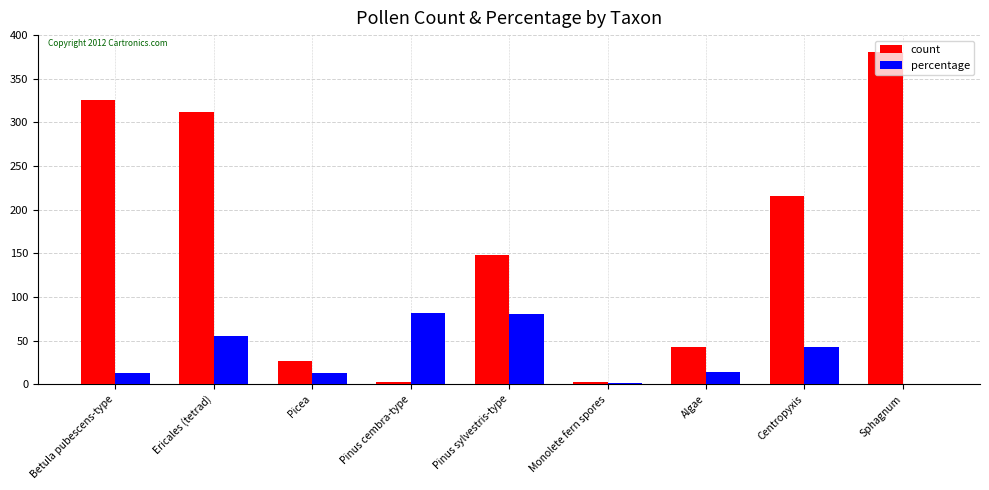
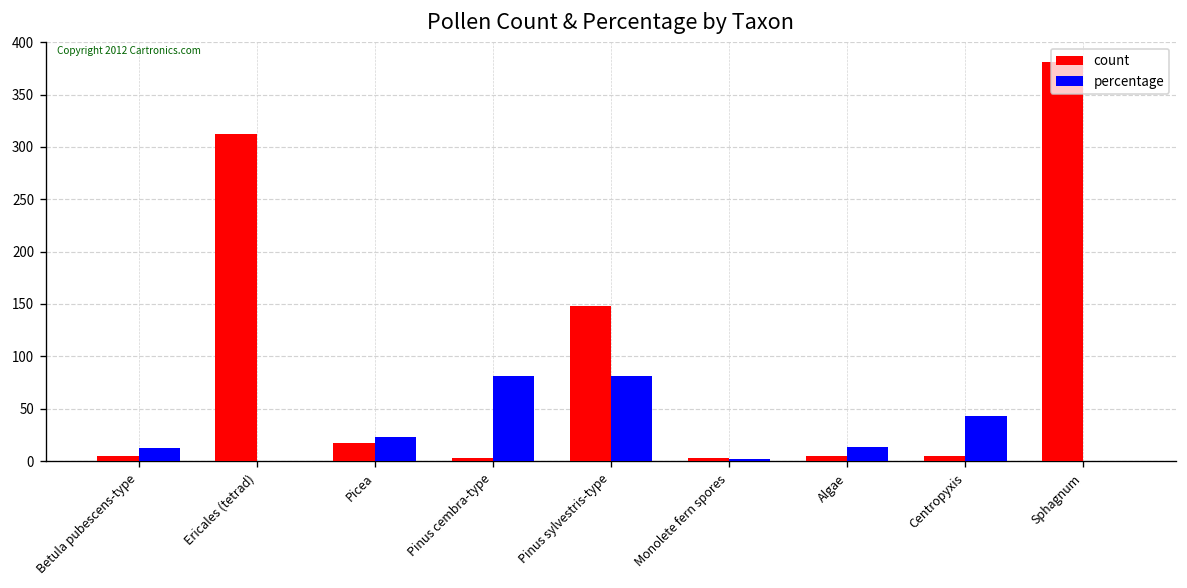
  {
    "count": {
-     "Betula pubescens-type": 330,
+     "Betula pubescens-type": 10,
      "Ericales (tetrad)": 310,
-     "Picea": 30,
+     "Picea": 20,
      "Pinus cembra-type": 0,
      "Pinus sylvestris-type": 150,
      "Monolete fern spores": 0,
-     "Algae": 40,
-     "Centropyxis": 220
+     "Algae": 10,
+     "Centropyxis": 10
    },
    "percentage": {
      "Betula pubescens-type": 10,
-     "Ericales (tetrad)": 60,
-     "Picea": 10,
+     "Ericales (tetrad)": 0,
+     "Picea": 20,
      "Pinus cembra-type": 80,
      "Pinus sylvestris-type": 80,
      "Algae": 10,
      "Centropyxis": 40,
      "Sphagnum": 0
    }
  }
